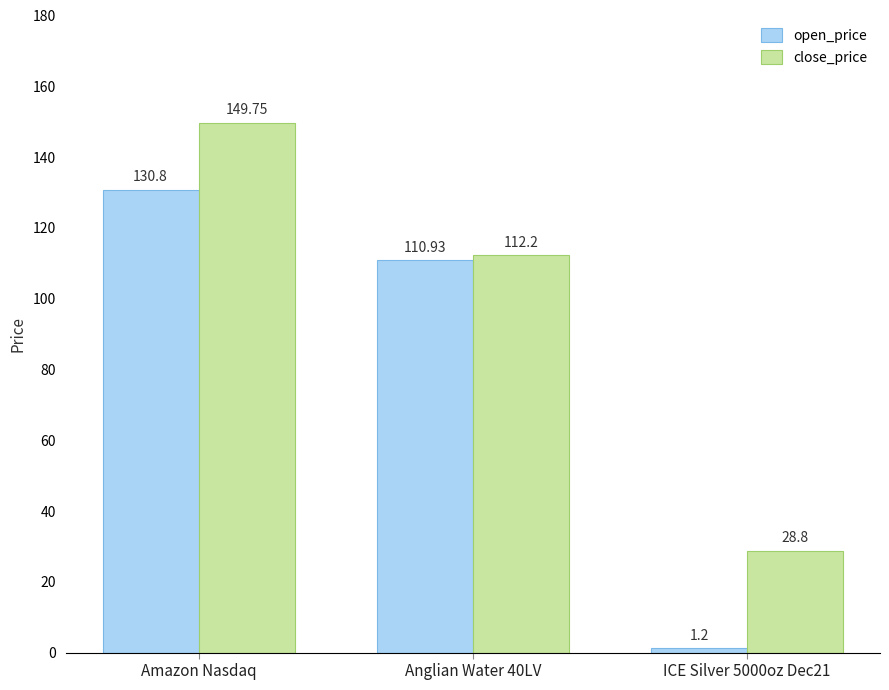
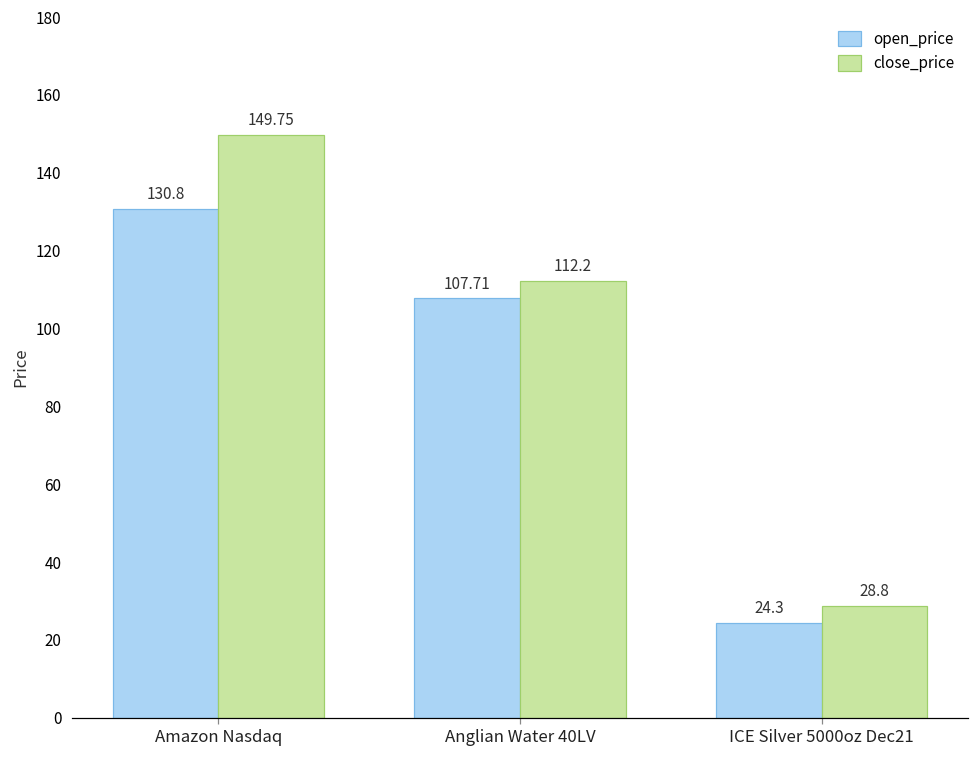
  {
    "open_price": {
      "Amazon Nasdaq": 130.8,
-     "Anglian Water 40LV": 110.93,
-     "ICE Silver 5000oz Dec21": 1.2
+     "Anglian Water 40LV": 107.71,
+     "ICE Silver 5000oz Dec21": 24.3
    },
    "close_price": {
      "Amazon Nasdaq": 149.75,
      "Anglian Water 40LV": 112.2,
      "ICE Silver 5000oz Dec21": 28.8
    }
  }
